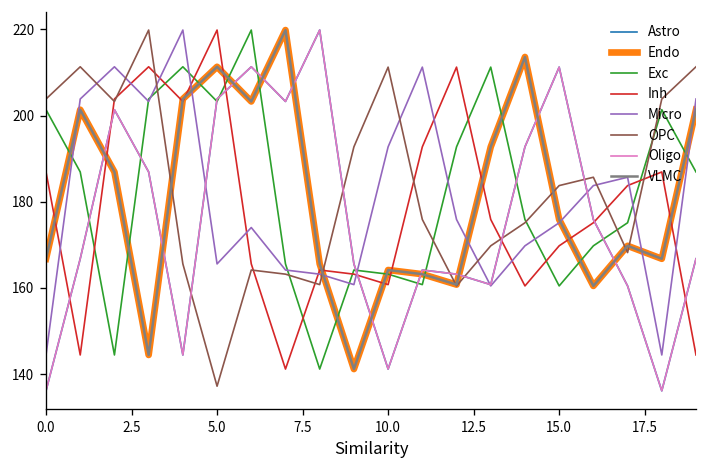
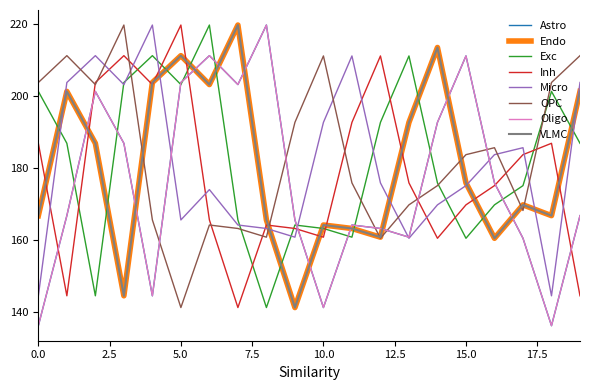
  {
    "Oligo": {
      "0.0": 136,
      "10.0": 141,
      "15.0": 211
    },
    "VLMC": {
      "0.0": 167,
      "5.0": 211,
      "10.0": 164,
      "15.0": 176
    },
    "Exc": {
      "0.0": 201,
      "10.0": 163,
      "15.0": 160
    },
    "Inh": {
      "0.0": 187,
      "5.0": 220,
      "10.0": 161,
      "15.0": 170
    },
    "Micro": {
      "0.0": 144,
      "5.0": 166,
      "10.0": 193,
      "15.0": 175
    },
    "OPC": {
      "0.0": 204,
-     "5.0": 137,
+     "5.0": 141,
      "10.0": 211,
      "15.0": 184
    }
  }
